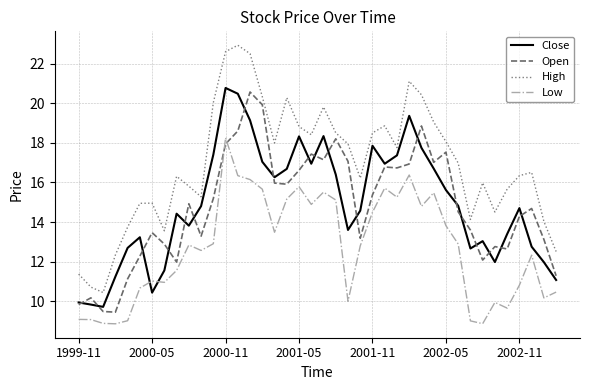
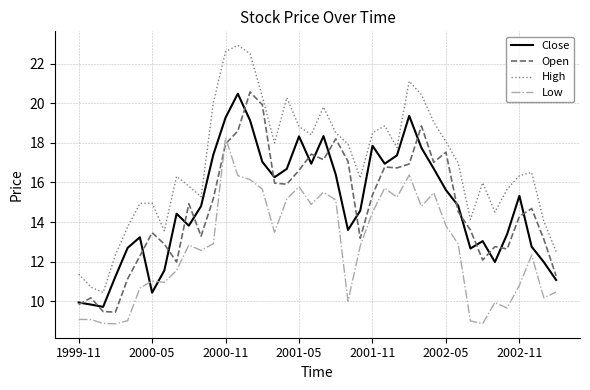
  {
    "Close": {
      "2000-05": 10.4,
-     "2000-11": 20.8,
+     "2000-11": 19.3,
      "2001-05": 18.3,
      "2001-11": 17.9,
      "2002-05": 15.6,
-     "2002-11": 14.7
+     "2002-11": 15.3
    },
    "Low": {
      "1999-11": 9.1,
      "2000-05": 11.0,
      "2000-11": 18.3,
      "2001-05": 15.8,
      "2001-11": 14.5,
      "2002-05": 13.8,
      "2002-11": 10.8
    }
  }
